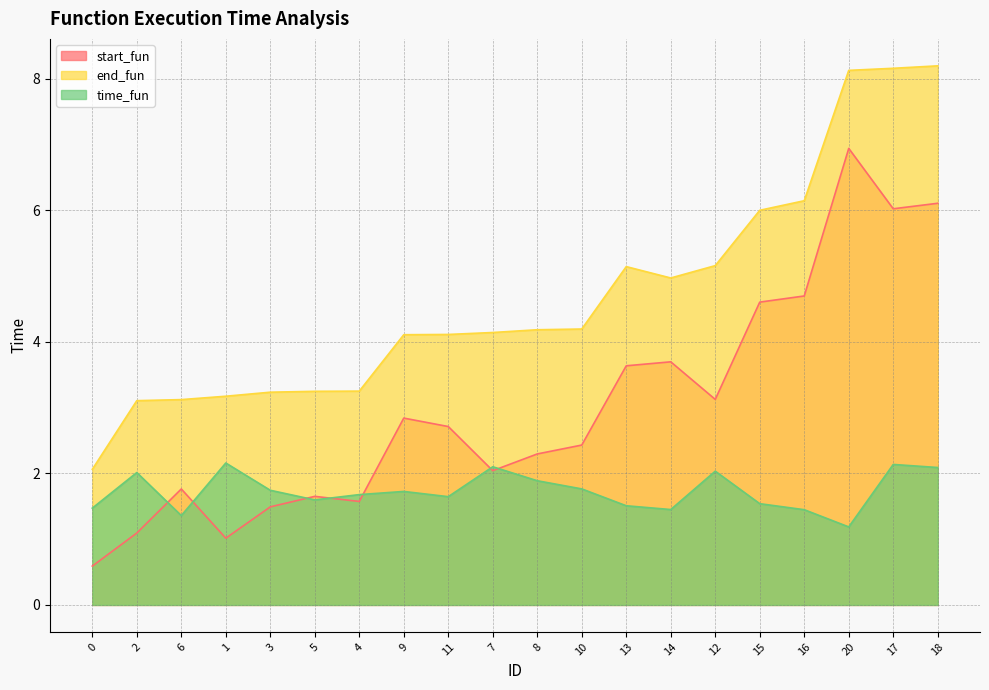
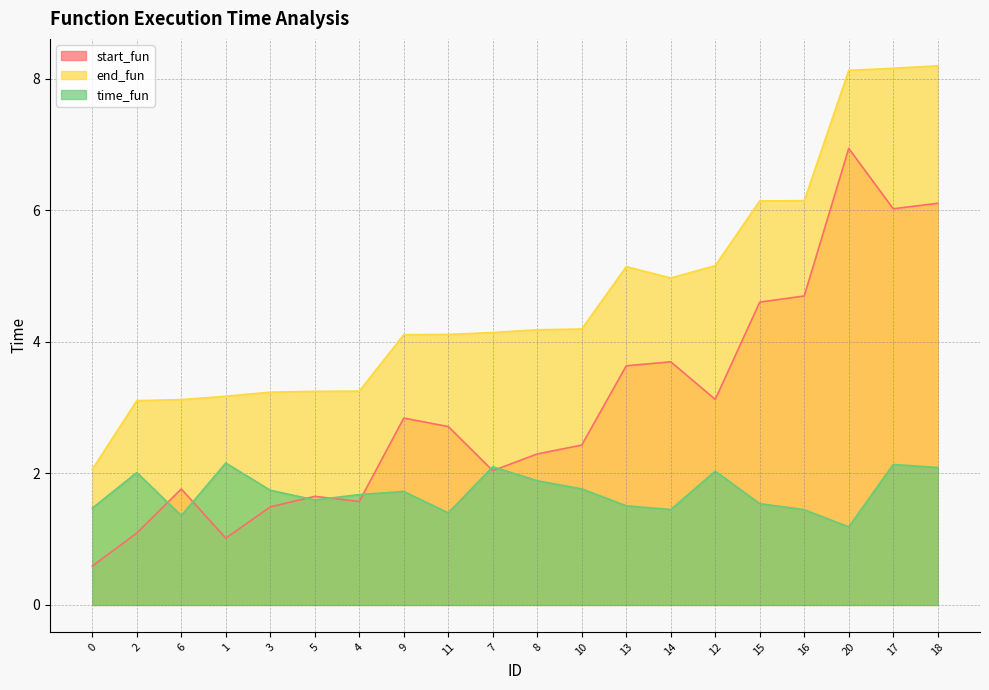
  {
    "start_fun": {
      "0": 0.6,
      "2": 1.1,
      "6": 1.8,
      "1": 1.0,
      "3": 1.5,
      "5": 1.7,
      "4": 1.6,
      "9": 2.8,
      "11": 2.7,
      "7": 2.0,
      "8": 2.3,
      "10": 2.4,
      "13": 3.6,
      "14": 3.7,
      "12": 3.1,
      "15": 4.6,
      "16": 4.7,
      "20": 6.9,
      "17": 6.0,
      "18": 6.1
    },
    "end_fun": {
      "0": 2.1,
      "2": 3.1,
      "6": 3.1,
      "1": 3.2,
      "3": 3.2,
      "5": 3.2,
      "4": 3.3,
      "9": 4.1,
      "11": 4.1,
      "7": 4.1,
      "8": 4.2,
      "10": 4.2,
      "13": 5.1,
      "14": 5.0,
      "12": 5.2,
-     "15": 6.0,
+     "15": 6.1,
      "16": 6.1,
      "20": 8.1,
      "17": 8.2,
      "18": 8.2
    },
    "time_fun": {
      "0": 1.5,
      "2": 2.0,
      "6": 1.4,
      "1": 2.2,
      "3": 1.7,
      "5": 1.6,
      "4": 1.7,
      "9": 1.7,
-     "11": 1.6,
+     "11": 1.4,
      "7": 2.1,
      "8": 1.9,
      "10": 1.8,
      "13": 1.5,
      "14": 1.5,
      "12": 2.0,
      "15": 1.5,
      "16": 1.4,
      "20": 1.2,
      "17": 2.1,
      "18": 2.1
    }
  }
